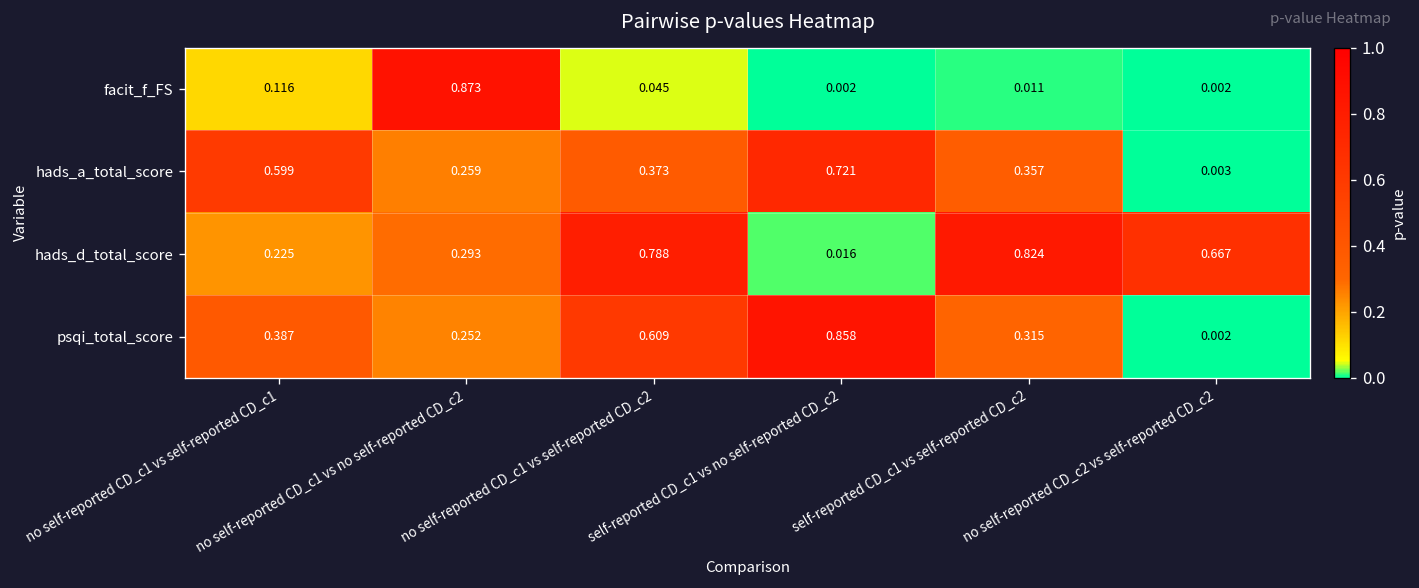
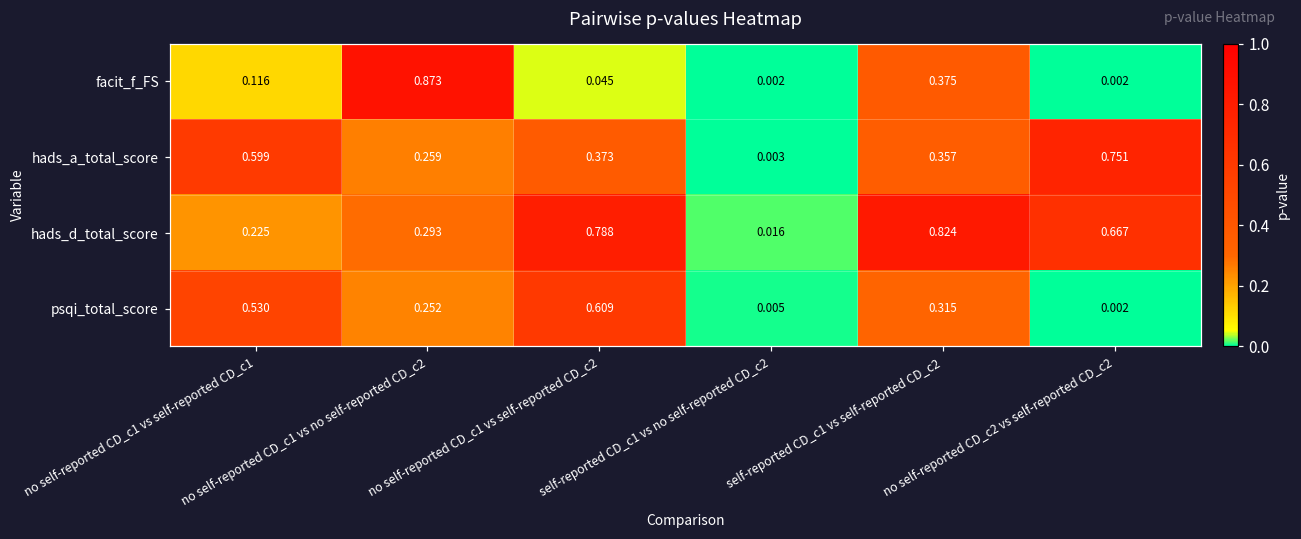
  {
    "facit_f_FS": {
      "no self-reported CD_c1 vs self-reported CD_c1": 0.116,
      "no self-reported CD_c1 vs no self-reported CD_c2": 0.873,
      "no self-reported CD_c1 vs self-reported CD_c2": 0.045,
      "self-reported CD_c1 vs no self-reported CD_c2": 0.002,
-     "self-reported CD_c1 vs self-reported CD_c2": 0.011,
+     "self-reported CD_c1 vs self-reported CD_c2": 0.375,
      "no self-reported CD_c2 vs self-reported CD_c2": 0.002
    },
    "hads_a_total_score": {
      "no self-reported CD_c1 vs self-reported CD_c1": 0.599,
      "no self-reported CD_c1 vs no self-reported CD_c2": 0.259,
      "no self-reported CD_c1 vs self-reported CD_c2": 0.373,
-     "self-reported CD_c1 vs no self-reported CD_c2": 0.721,
+     "self-reported CD_c1 vs no self-reported CD_c2": 0.003,
      "self-reported CD_c1 vs self-reported CD_c2": 0.357,
-     "no self-reported CD_c2 vs self-reported CD_c2": 0.003
+     "no self-reported CD_c2 vs self-reported CD_c2": 0.751
    },
    "hads_d_total_score": {
      "no self-reported CD_c1 vs self-reported CD_c1": 0.225,
      "no self-reported CD_c1 vs no self-reported CD_c2": 0.293,
      "no self-reported CD_c1 vs self-reported CD_c2": 0.788,
      "self-reported CD_c1 vs no self-reported CD_c2": 0.016,
      "self-reported CD_c1 vs self-reported CD_c2": 0.824,
      "no self-reported CD_c2 vs self-reported CD_c2": 0.667
    },
    "psqi_total_score": {
-     "no self-reported CD_c1 vs self-reported CD_c1": 0.387,
+     "no self-reported CD_c1 vs self-reported CD_c1": 0.530,
      "no self-reported CD_c1 vs no self-reported CD_c2": 0.252,
      "no self-reported CD_c1 vs self-reported CD_c2": 0.609,
-     "self-reported CD_c1 vs no self-reported CD_c2": 0.858,
+     "self-reported CD_c1 vs no self-reported CD_c2": 0.005,
      "self-reported CD_c1 vs self-reported CD_c2": 0.315,
      "no self-reported CD_c2 vs self-reported CD_c2": 0.002
    }
  }
